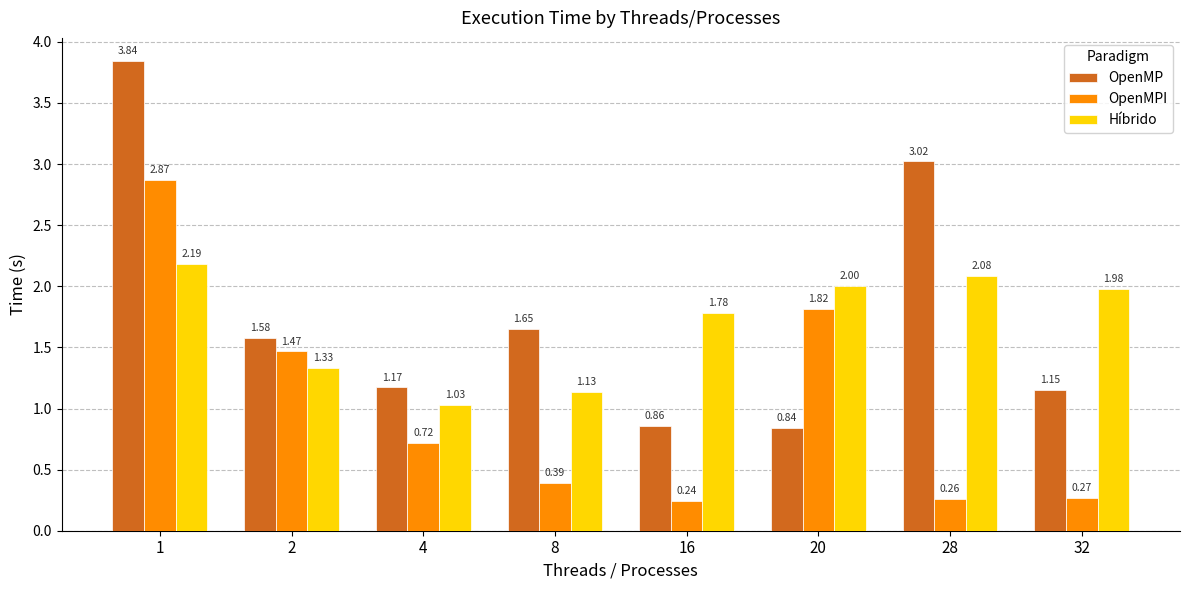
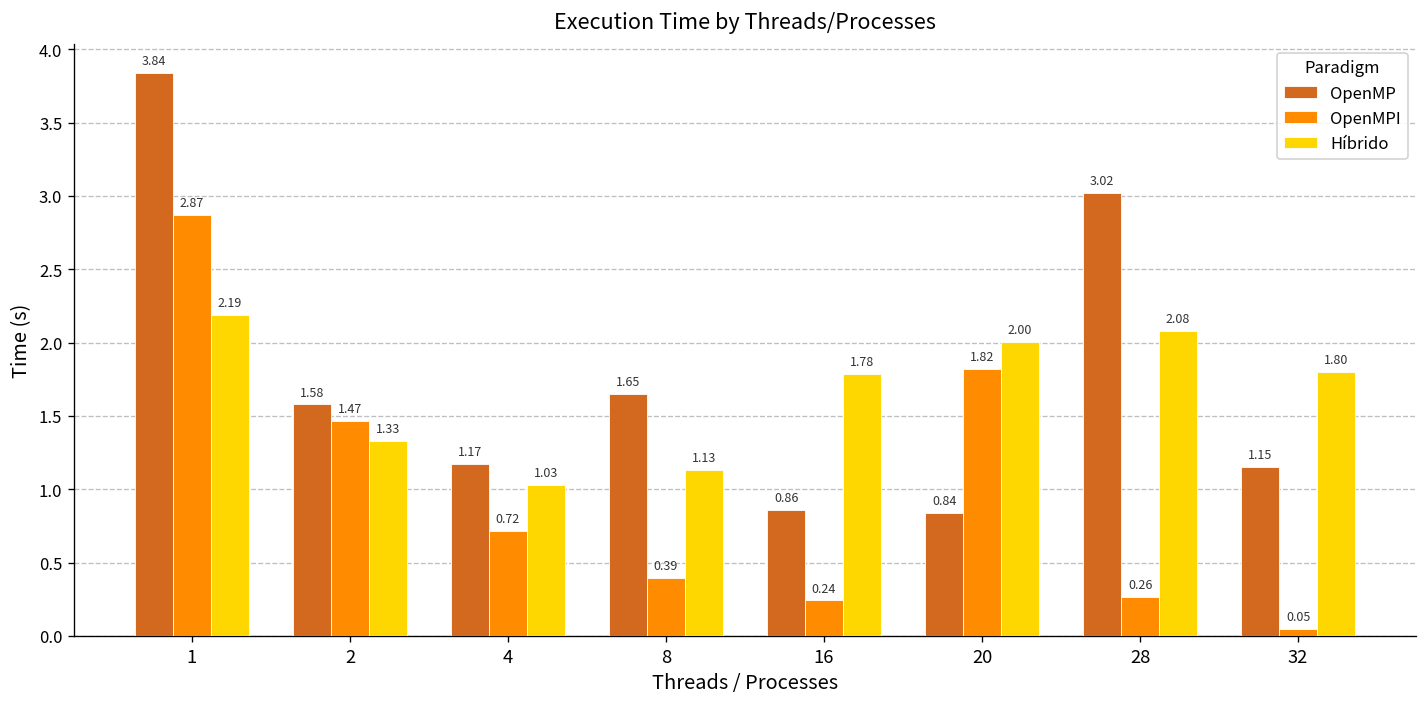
  {
    "OpenMP": {
      "1": 3.84,
      "2": 1.58,
      "4": 1.17,
      "8": 1.65,
      "16": 0.86,
      "20": 0.84,
      "28": 3.02,
      "32": 1.15
    },
    "OpenMPI": {
      "1": 2.87,
      "2": 1.47,
      "4": 0.72,
      "8": 0.39,
      "16": 0.24,
      "20": 1.82,
      "28": 0.26,
-     "32": 0.27
+     "32": 0.05
    },
    "Híbrido": {
      "1": 2.19,
      "2": 1.33,
      "4": 1.03,
      "8": 1.13,
      "16": 1.78,
      "20": 2.00,
      "28": 2.08,
-     "32": 1.98
+     "32": 1.80
    }
  }
